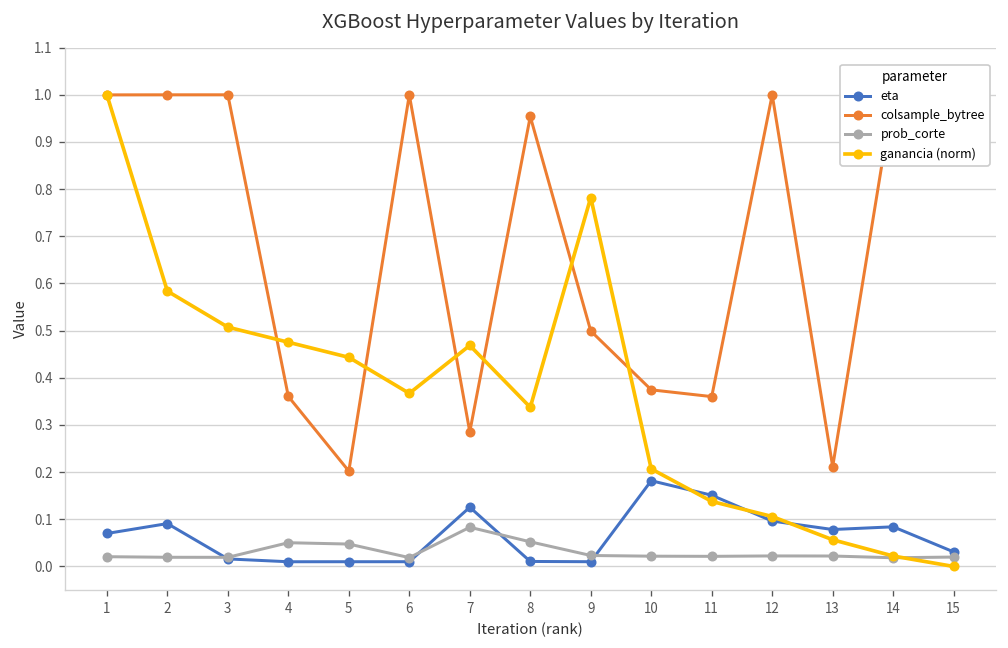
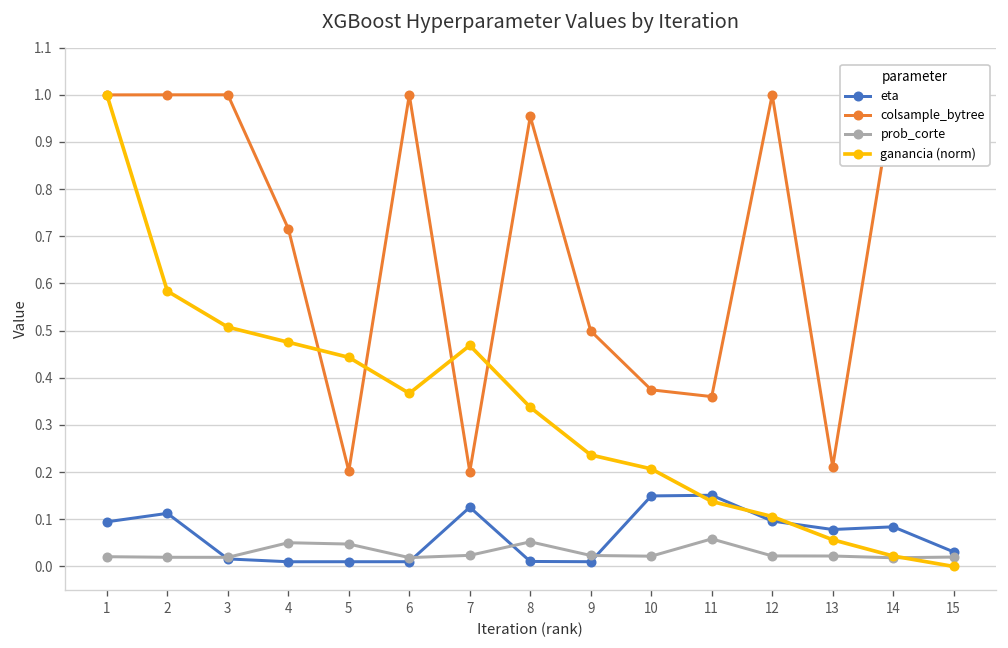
  {
    "eta": {
-     "1": 0.07,
-     "2": 0.09,
+     "1": 0.09,
+     "2": 0.11,
      "4": 0.01,
      "5": 0.01,
      "6": 0.01,
      "7": 0.13,
      "8": 0.01,
      "9": 0.01,
-     "10": 0.18,
+     "10": 0.15,
      "11": 0.15,
      "12": 0.10,
      "13": 0.08,
      "14": 0.08,
      "15": 0.03
    },
    "colsample_bytree": {
      "2": 1.00,
      "3": 1.00,
-     "4": 0.36,
+     "4": 0.72,
      "5": 0.20,
      "6": 1.00,
-     "7": 0.29,
+     "7": 0.20,
      "8": 0.95,
      "9": 0.50,
      "10": 0.37,
      "11": 0.36,
      "12": 1.00,
      "13": 0.21
    },
    "prob_corte": {
      "1": 0.02,
      "2": 0.02,
      "4": 0.05,
      "5": 0.05,
      "6": 0.02,
-     "7": 0.08,
+     "7": 0.02,
      "8": 0.05,
      "9": 0.02,
      "10": 0.02,
-     "11": 0.02,
+     "11": 0.06,
      "12": 0.02,
      "13": 0.02,
      "15": 0.02
    },
    "ganancia (norm)": {
      "2": 0.58,
      "3": 0.51,
      "4": 0.48,
      "5": 0.44,
      "6": 0.37,
      "7": 0.47,
      "8": 0.34,
-     "9": 0.78,
+     "9": 0.24,
      "10": 0.21,
      "11": 0.14,
      "12": 0.11,
      "13": 0.06,
      "15": 0.00
    }
  }
